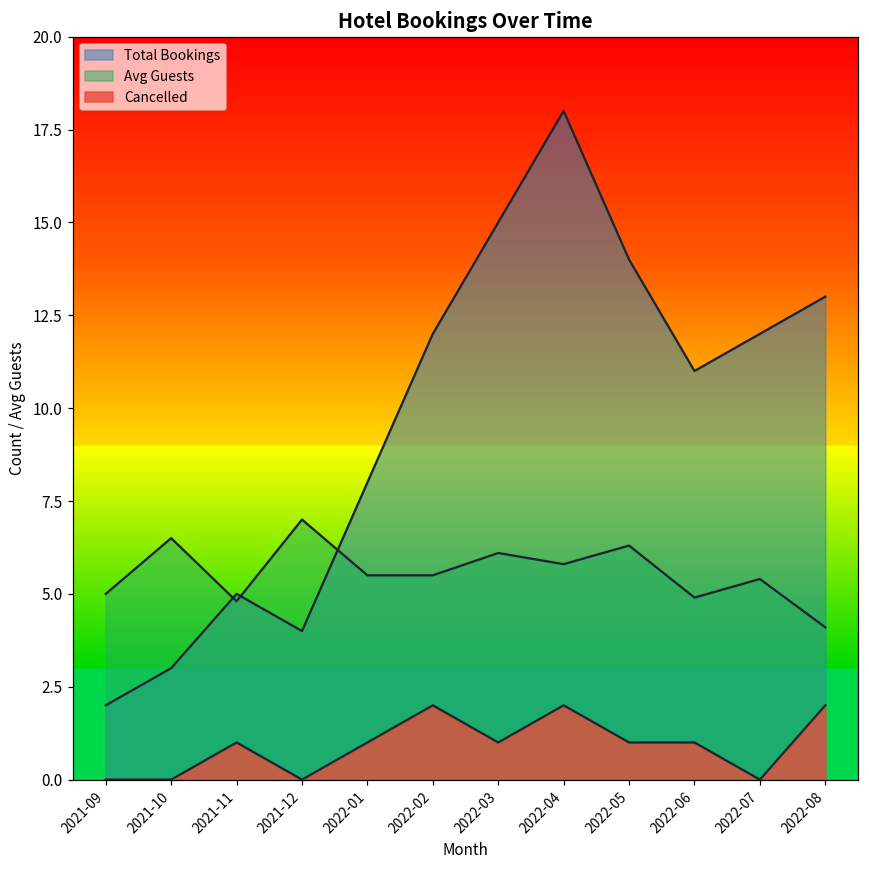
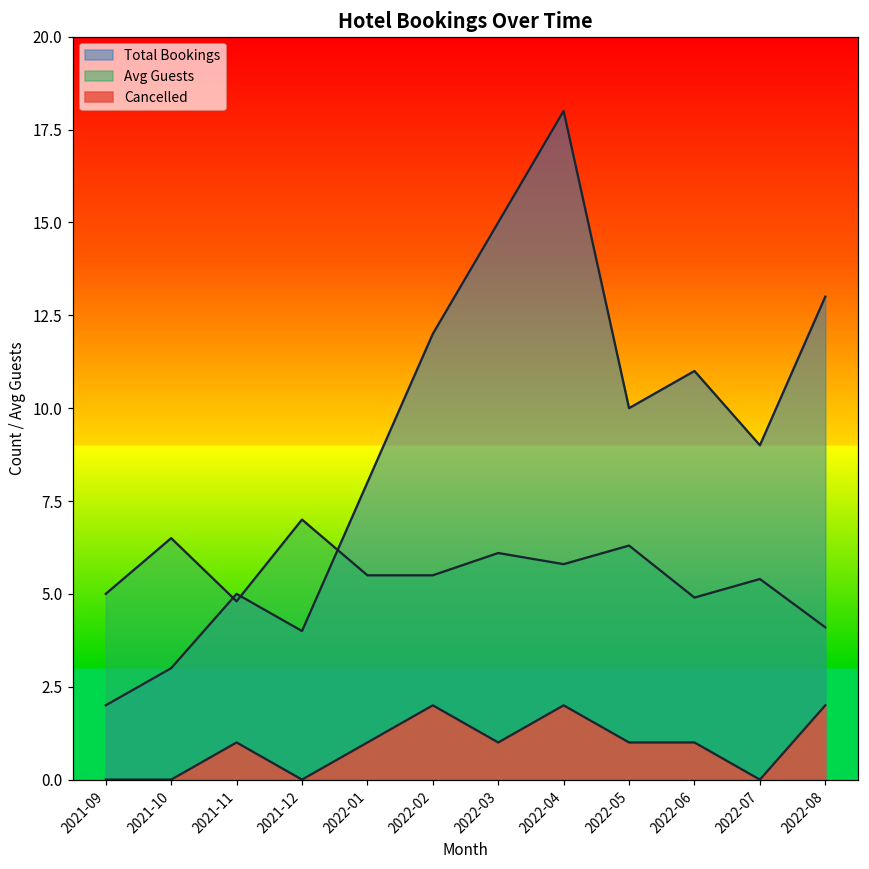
  {
    "Total Bookings": {
      "2021-09": 2,
      "2021-10": 3,
      "2021-11": 5,
      "2021-12": 4,
      "2022-01": 8,
      "2022-02": 12,
      "2022-03": 15,
      "2022-04": 18,
-     "2022-05": 14,
+     "2022-05": 10,
      "2022-06": 11,
-     "2022-07": 12,
+     "2022-07": 9,
      "2022-08": 13
    },
    "Avg Guests": {
      "2021-09": 5,
      "2021-10": 6.5,
      "2021-11": 4.8,
      "2021-12": 7,
      "2022-01": 5.5,
      "2022-02": 5.5,
      "2022-03": 6.1,
      "2022-04": 5.8,
      "2022-05": 6.3,
      "2022-06": 4.9,
      "2022-07": 5.4,
      "2022-08": 4.1
    },
    "Cancelled": {
      "2021-09": 0,
      "2021-10": 0,
      "2021-11": 1,
      "2021-12": 0,
      "2022-01": 1,
      "2022-02": 2,
      "2022-03": 1,
      "2022-04": 2,
      "2022-05": 1,
      "2022-06": 1,
      "2022-07": 0,
      "2022-08": 2
    }
  }
